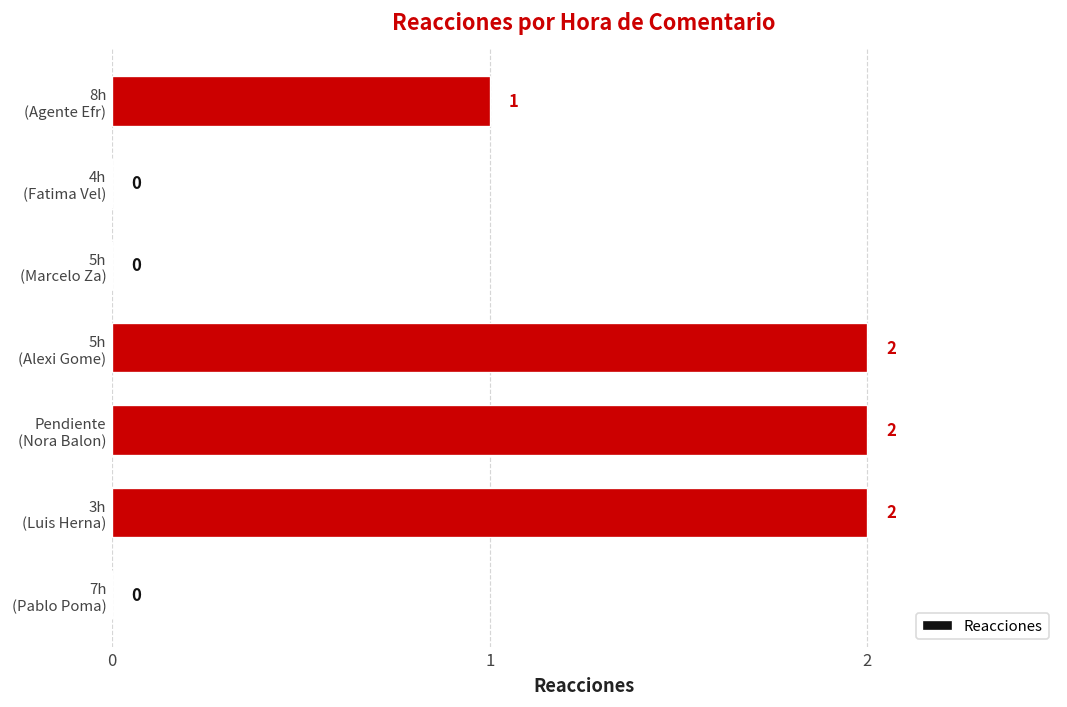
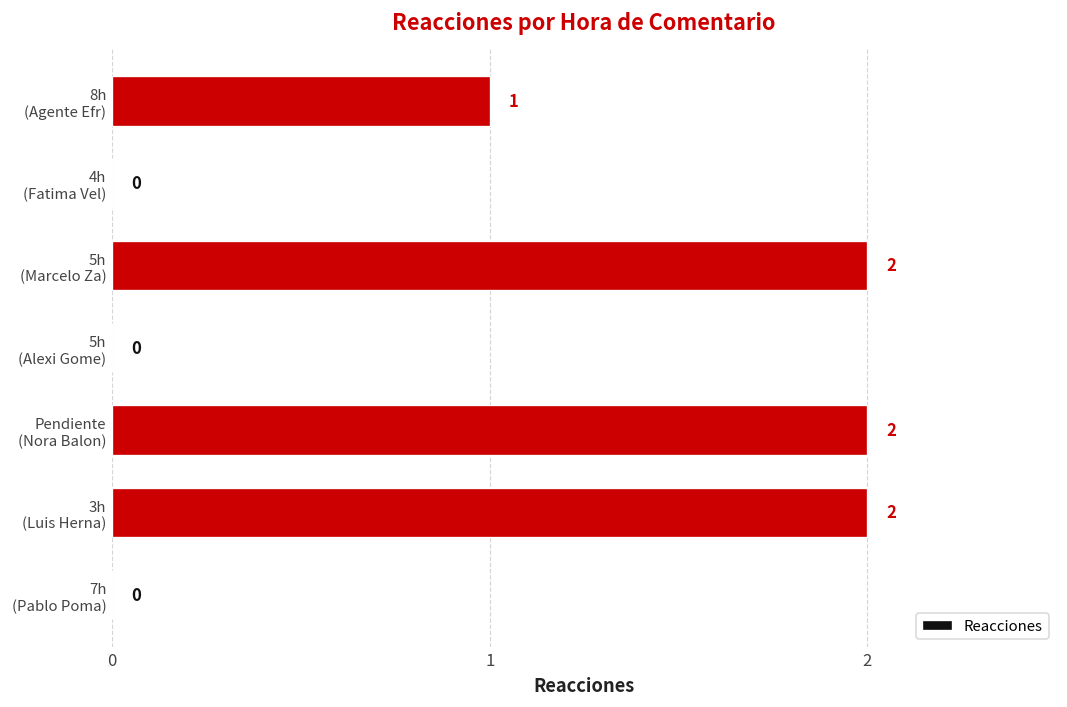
  {
    "8h (Agente Efr)": 1,
    "4h (Fatima Vel)": 0,
-   "5h (Marcelo Za)": 0,
-   "5h (Alexi Gome)": 2,
+   "5h (Marcelo Za)": 2,
+   "5h (Alexi Gome)": 0,
    "Pendiente (Nora Balon)": 2,
    "3h (Luis Herna)": 2,
    "7h (Pablo Poma)": 0
  }
